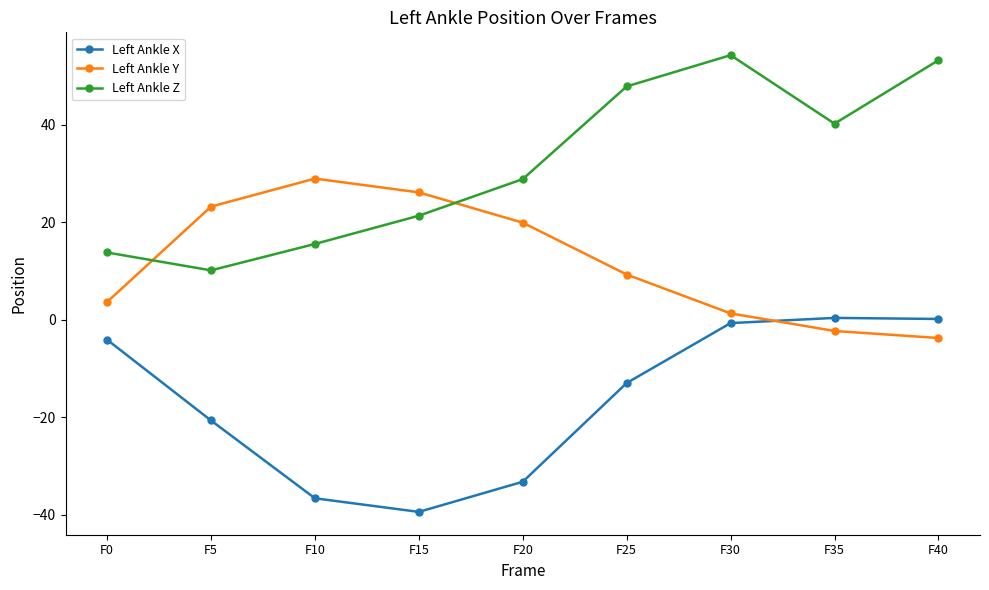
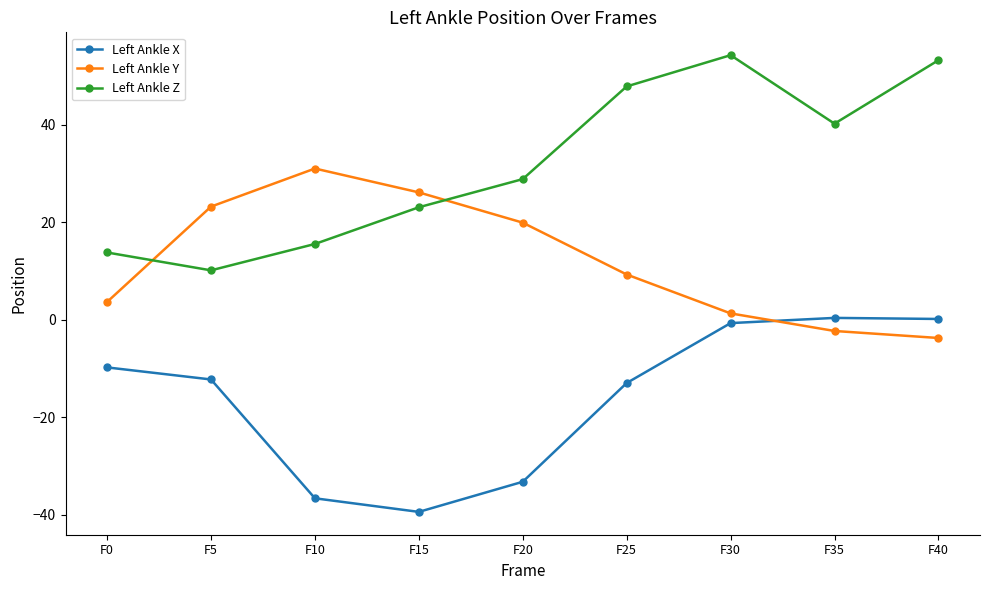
  {
    "Left Ankle X": {
-     "F0": -4,
-     "F5": -21,
+     "F0": -10,
+     "F5": -12,
      "F10": -37,
      "F15": -39,
      "F20": -33,
      "F25": -13,
      "F30": -1,
      "F35": 0,
      "F40": 0
    },
    "Left Ankle Y": {
      "F0": 4,
      "F5": 23,
-     "F10": 29,
+     "F10": 31,
      "F15": 26,
      "F20": 20,
      "F25": 9,
      "F30": 1,
      "F35": -2,
      "F40": -4
    },
    "Left Ankle Z": {
      "F0": 14,
      "F5": 10,
      "F10": 16,
-     "F15": 21,
+     "F15": 23,
      "F20": 29,
      "F25": 48,
      "F30": 54,
      "F35": 40,
      "F40": 53
    }
  }
